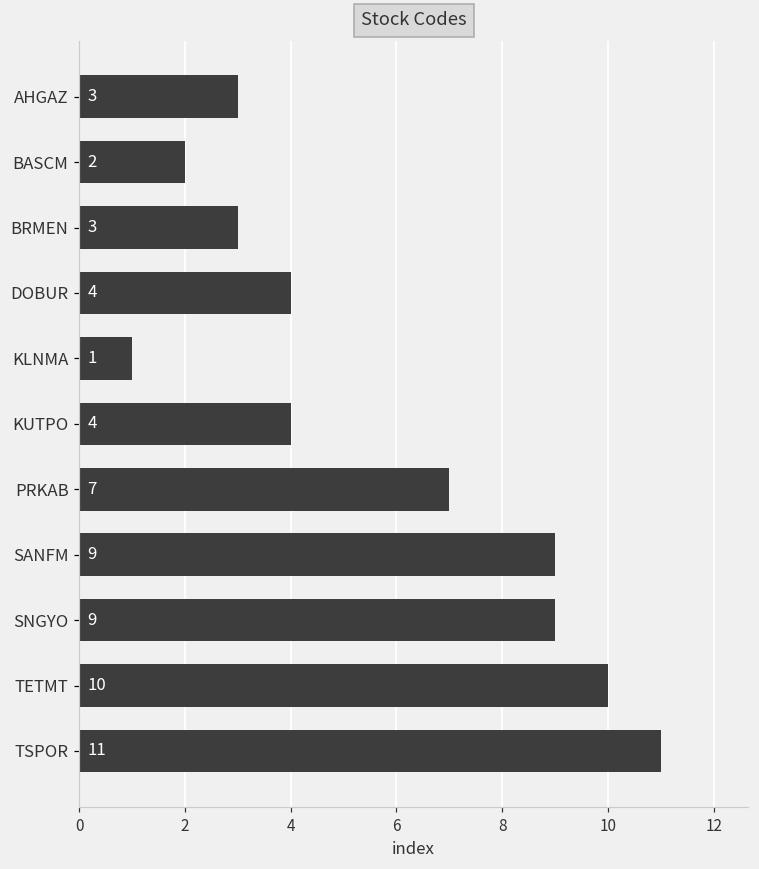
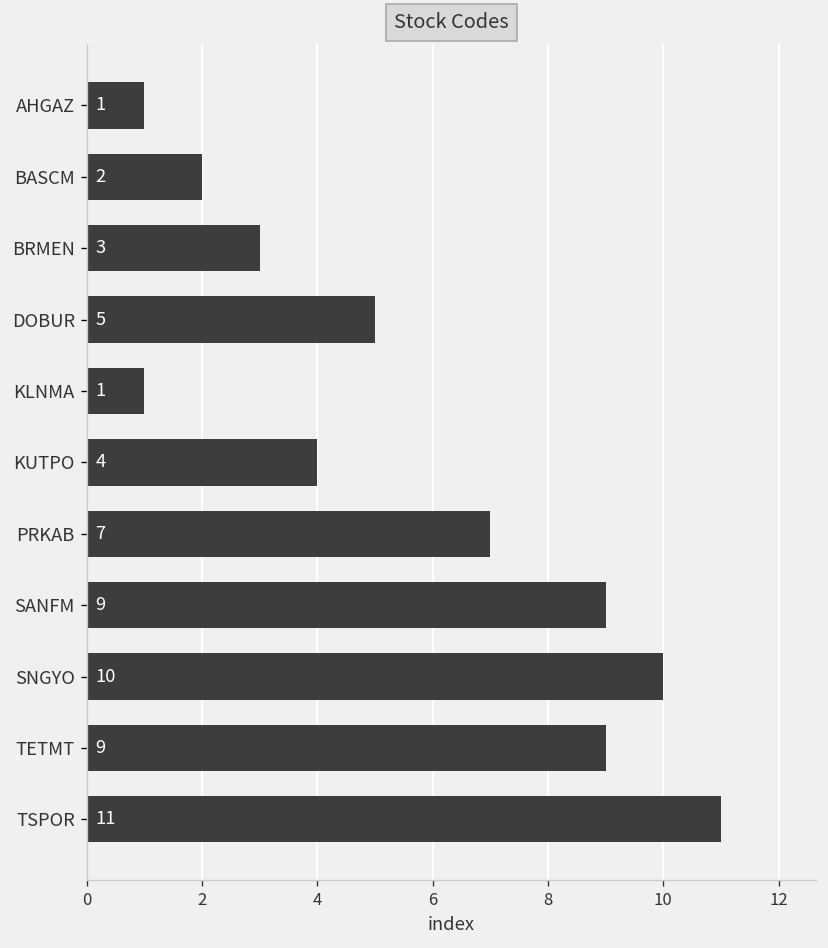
  {
-   "AHGAZ": 3,
+   "AHGAZ": 1,
    "BASCM": 2,
    "BRMEN": 3,
-   "DOBUR": 4,
+   "DOBUR": 5,
    "KLNMA": 1,
    "KUTPO": 4,
    "PRKAB": 7,
    "SANFM": 9,
-   "SNGYO": 9,
-   "TETMT": 10,
+   "SNGYO": 10,
+   "TETMT": 9,
    "TSPOR": 11
  }
